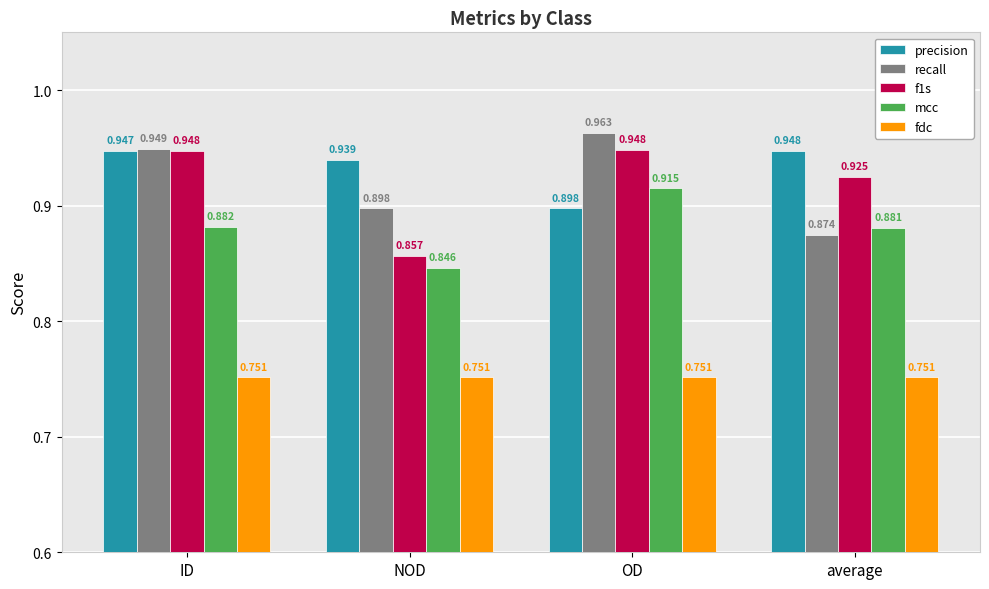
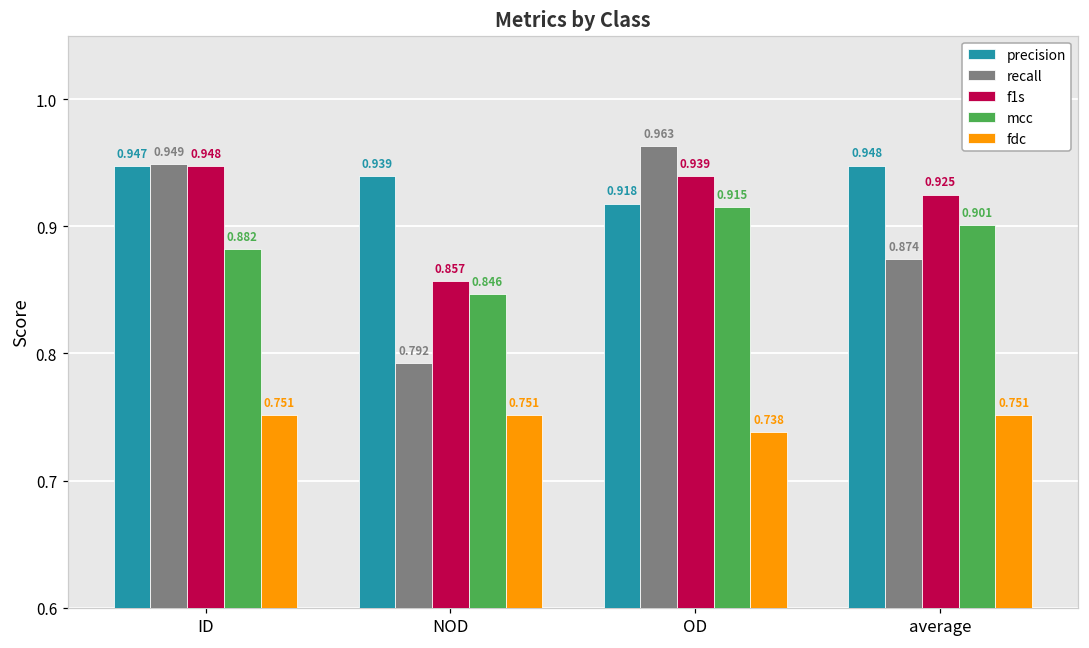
  {
    "precision": {
      "ID": 0.947,
      "NOD": 0.939,
-     "OD": 0.898,
+     "OD": 0.918,
      "average": 0.948
    },
    "recall": {
      "ID": 0.949,
-     "NOD": 0.898,
+     "NOD": 0.792,
      "OD": 0.963,
      "average": 0.874
    },
    "f1s": {
      "ID": 0.948,
      "NOD": 0.857,
-     "OD": 0.948,
+     "OD": 0.939,
      "average": 0.925
    },
    "mcc": {
      "ID": 0.882,
      "NOD": 0.846,
      "OD": 0.915,
-     "average": 0.881
+     "average": 0.901
    },
    "fdc": {
      "ID": 0.751,
      "NOD": 0.751,
-     "OD": 0.751,
+     "OD": 0.738,
      "average": 0.751
    }
  }
